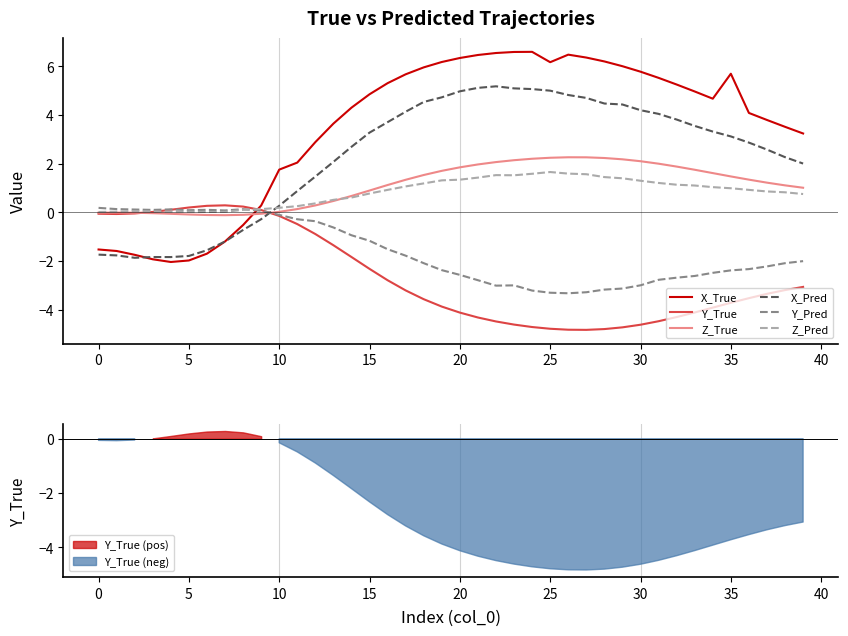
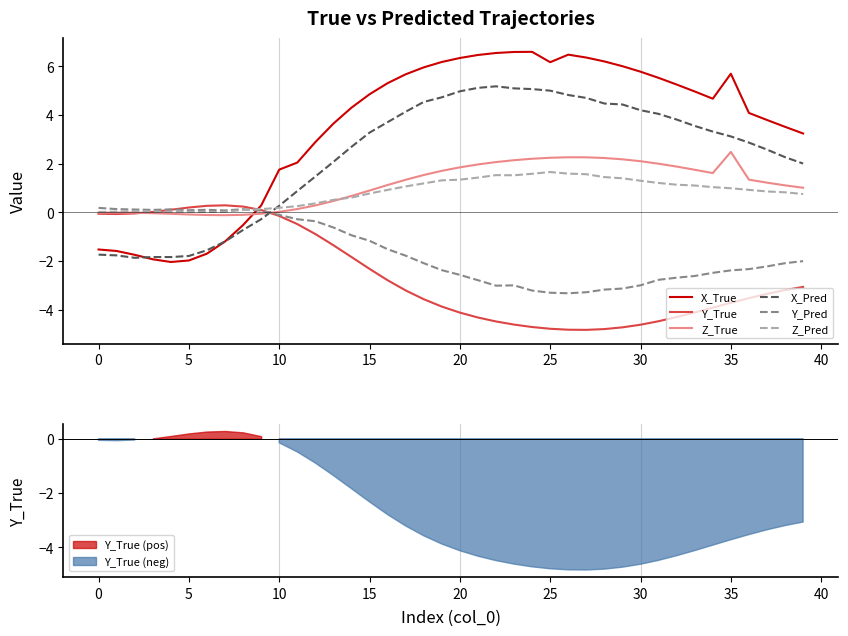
  {
    "True vs Predicted Trajectories": {
      "X_True": {
        "0": -1.5,
        "5": -2.0,
        "10": 1.8,
        "15": 4.9,
        "20": 6.3,
        "25": 6.2,
        "30": 5.8,
        "35": 5.7
      },
      "Y_True": {
        "5": 0.2,
        "15": -2.3,
        "20": -4.1,
        "25": -4.8,
        "30": -4.6
      },
      "Z_True": {
        "5": -0.1,
        "10": 0.0,
        "15": 0.9,
        "20": 1.8,
        "25": 2.2,
        "30": 2.1,
-       "35": 1.5
+       "35": 2.5
      },
      "X_Pred": {
        "0": -1.7,
        "5": -1.8,
        "15": 3.3,
        "20": 5.0,
        "25": 5.0,
        "30": 4.2,
        "35": 3.1
      }
    }
  }
